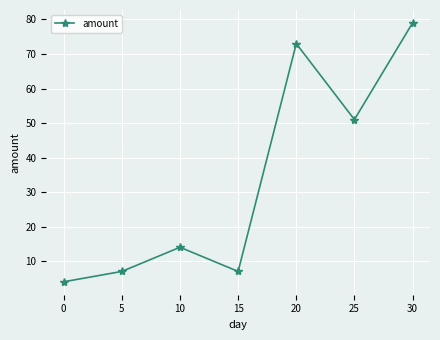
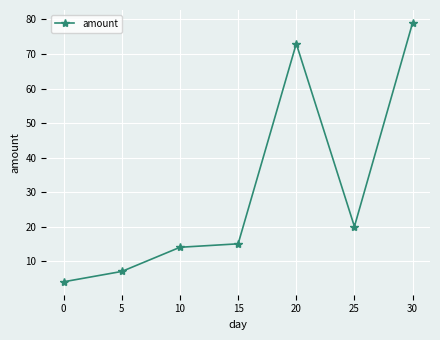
  {
    "0": 4,
    "5": 7,
    "10": 14,
-   "15": 7,
+   "15": 15,
    "20": 73,
-   "25": 51,
+   "25": 20,
    "30": 79
  }
